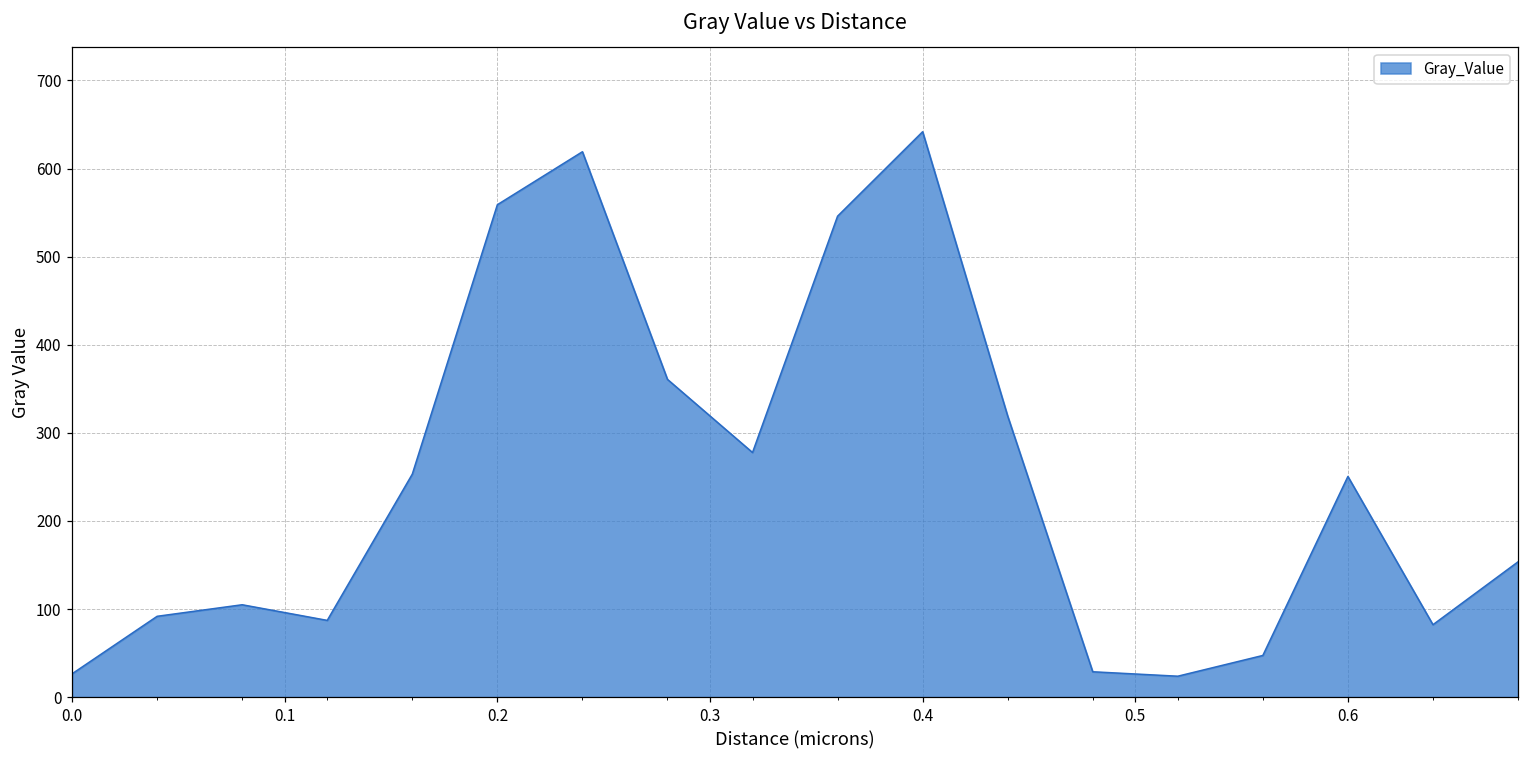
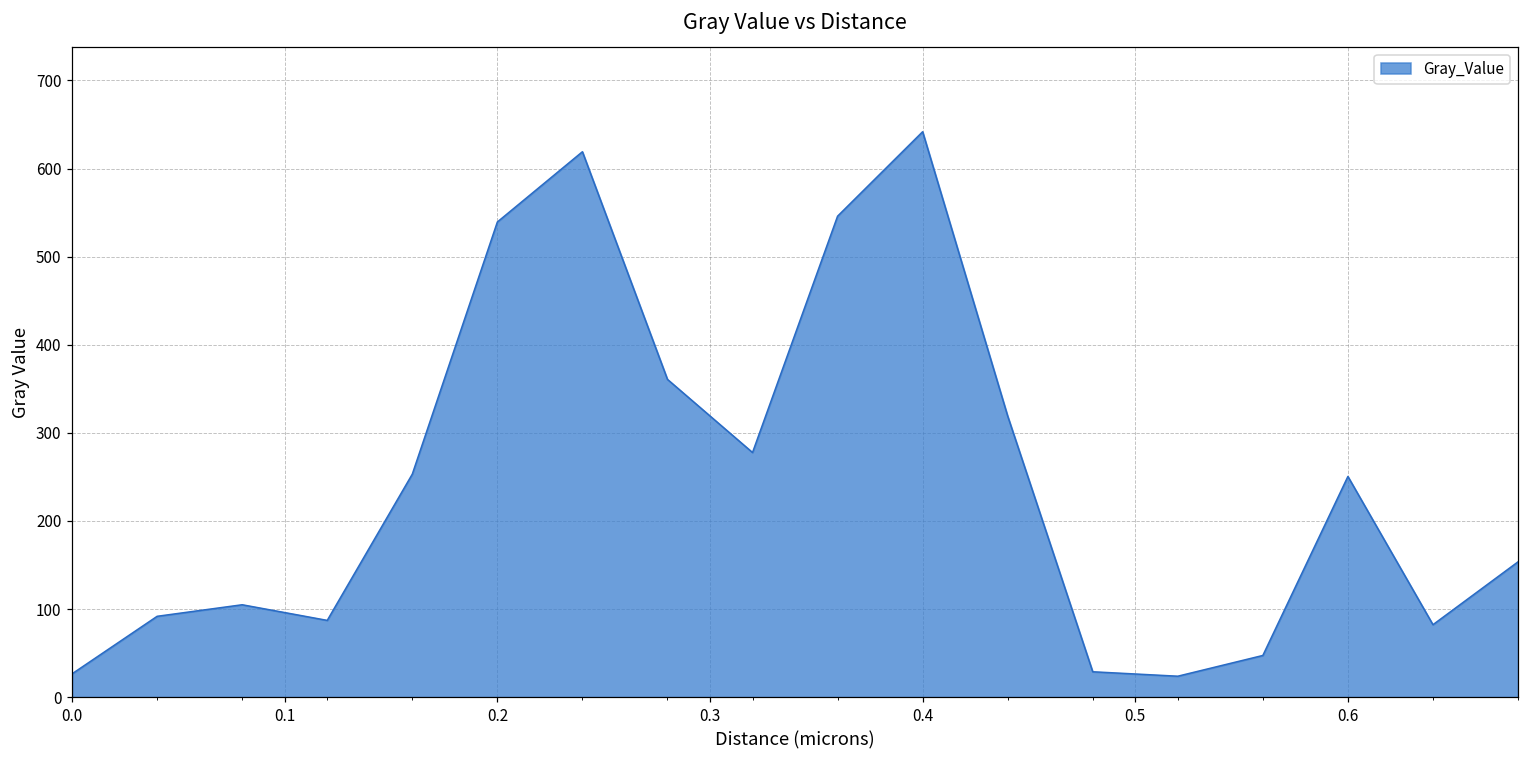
  {
    "0.0": 30,
-   "0.2": 560,
+   "0.2": 540,
    "0.4": 640,
    "0.6": 250
  }
